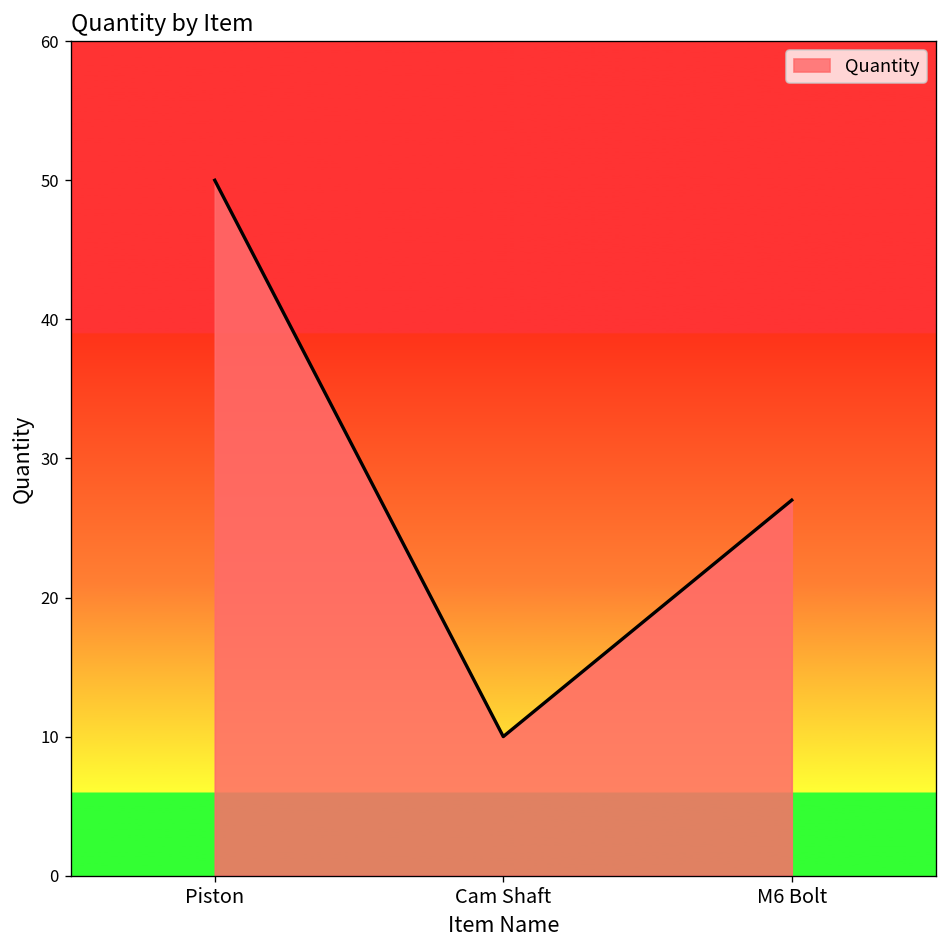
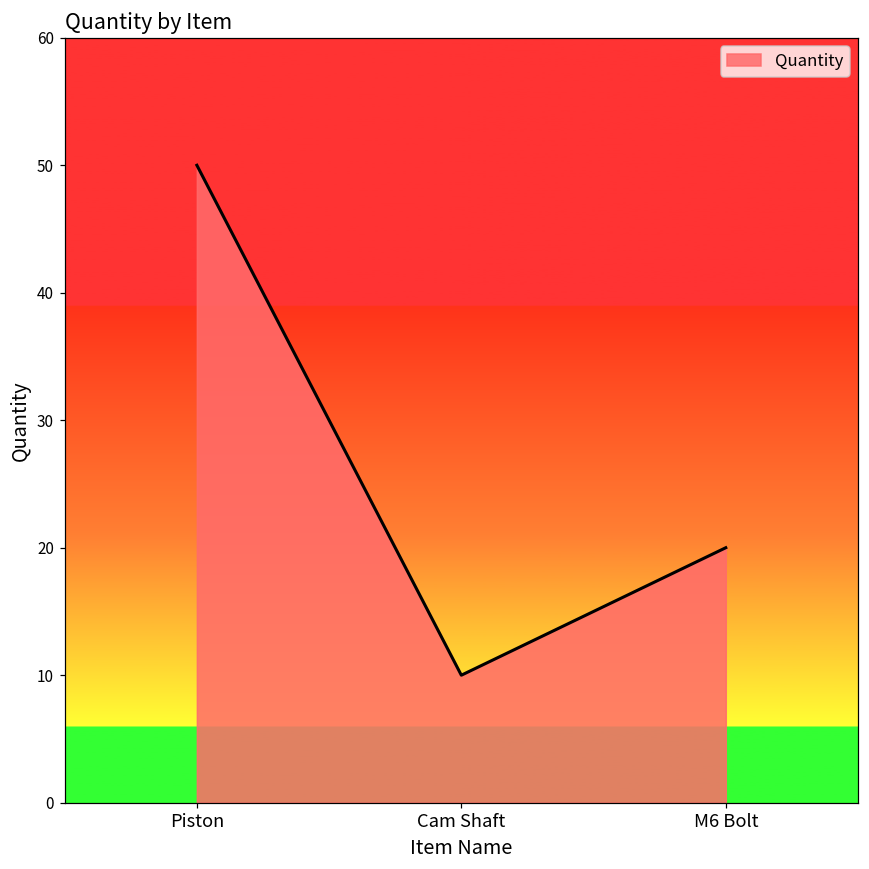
  {
    "Piston": 50,
    "Cam Shaft": 10,
-   "M6 Bolt": 27
+   "M6 Bolt": 20
  }
